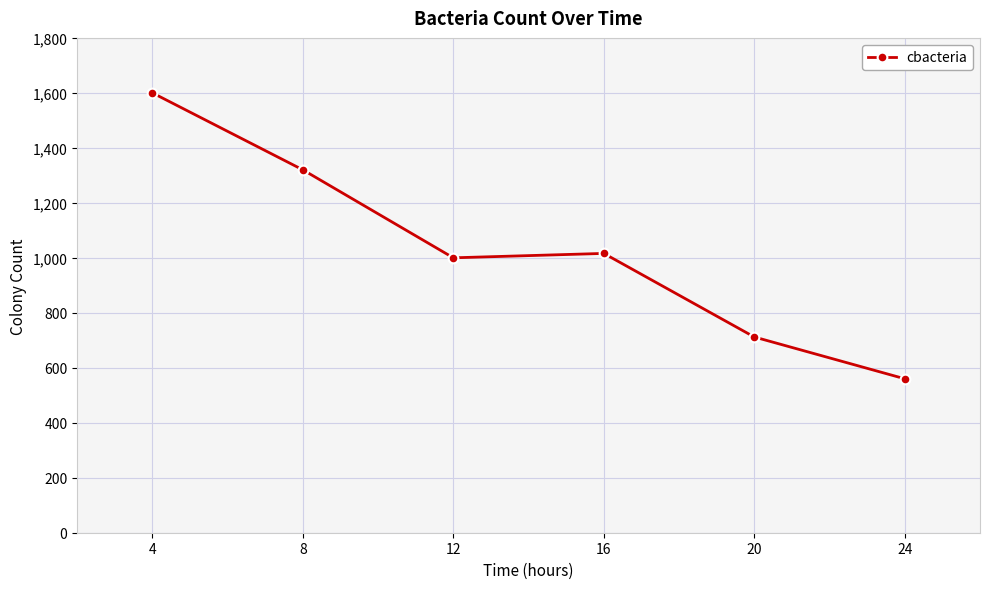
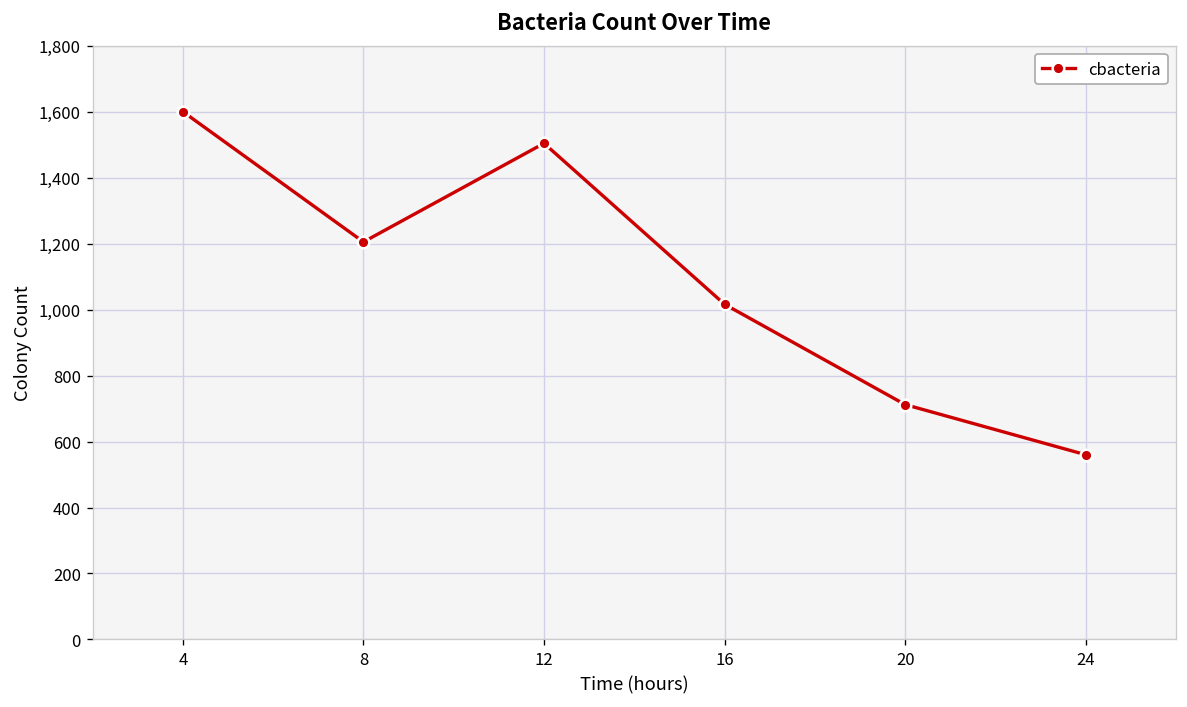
  {
    "4": "1,600",
-   "8": "1,320",
-   "12": "1,000",
+   "8": "1,210",
+   "12": "1,500",
    "16": "1,020",
    "20": "710",
    "24": "560"
  }
